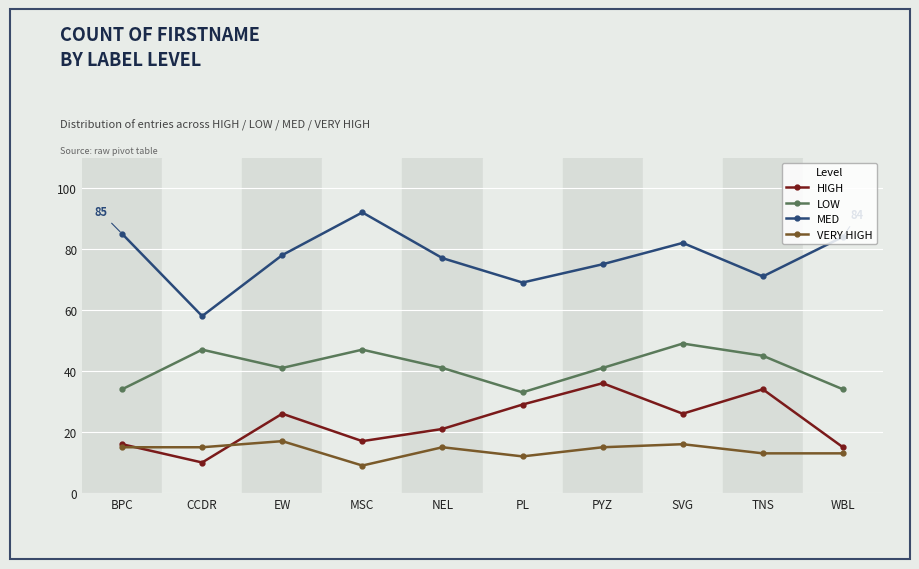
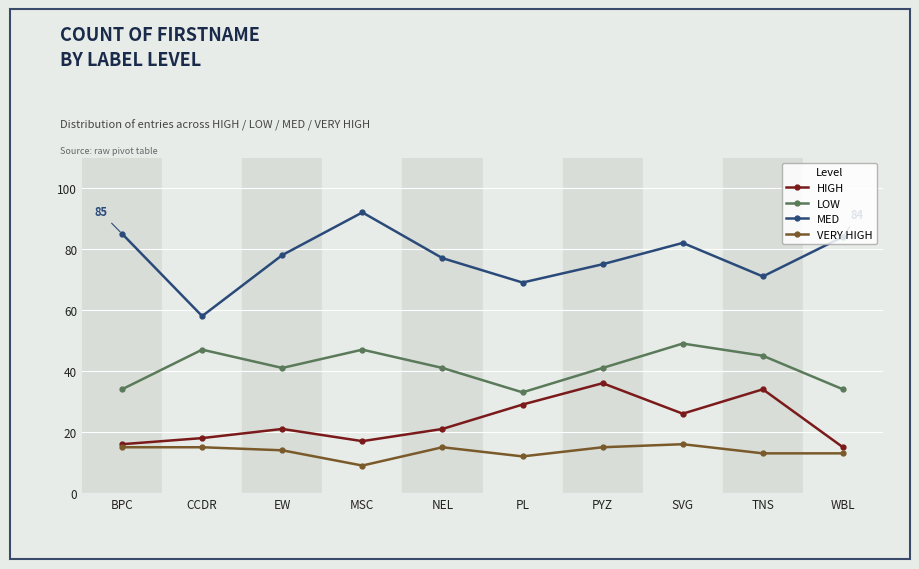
  {
    "HIGH": {
      "BPC": 16,
-     "CCDR": 10,
-     "EW": 26,
+     "CCDR": 18,
+     "EW": 21,
      "MSC": 17,
      "NEL": 21,
      "PL": 29,
      "PYZ": 36,
      "SVG": 26,
      "TNS": 34,
      "WBL": 15
    },
    "LOW": {
      "BPC": 34,
      "CCDR": 47,
      "EW": 41,
      "MSC": 47,
      "NEL": 41,
      "PL": 33,
      "PYZ": 41,
      "SVG": 49,
      "TNS": 45,
      "WBL": 34
    },
    "MED": {
      "BPC": 85
    },
    "VERY HIGH": {
      "BPC": 15,
      "CCDR": 15,
-     "EW": 17,
+     "EW": 14,
      "MSC": 9,
      "NEL": 15,
      "PL": 12,
      "PYZ": 15,
      "SVG": 16,
      "TNS": 13,
      "WBL": 13
    }
  }
